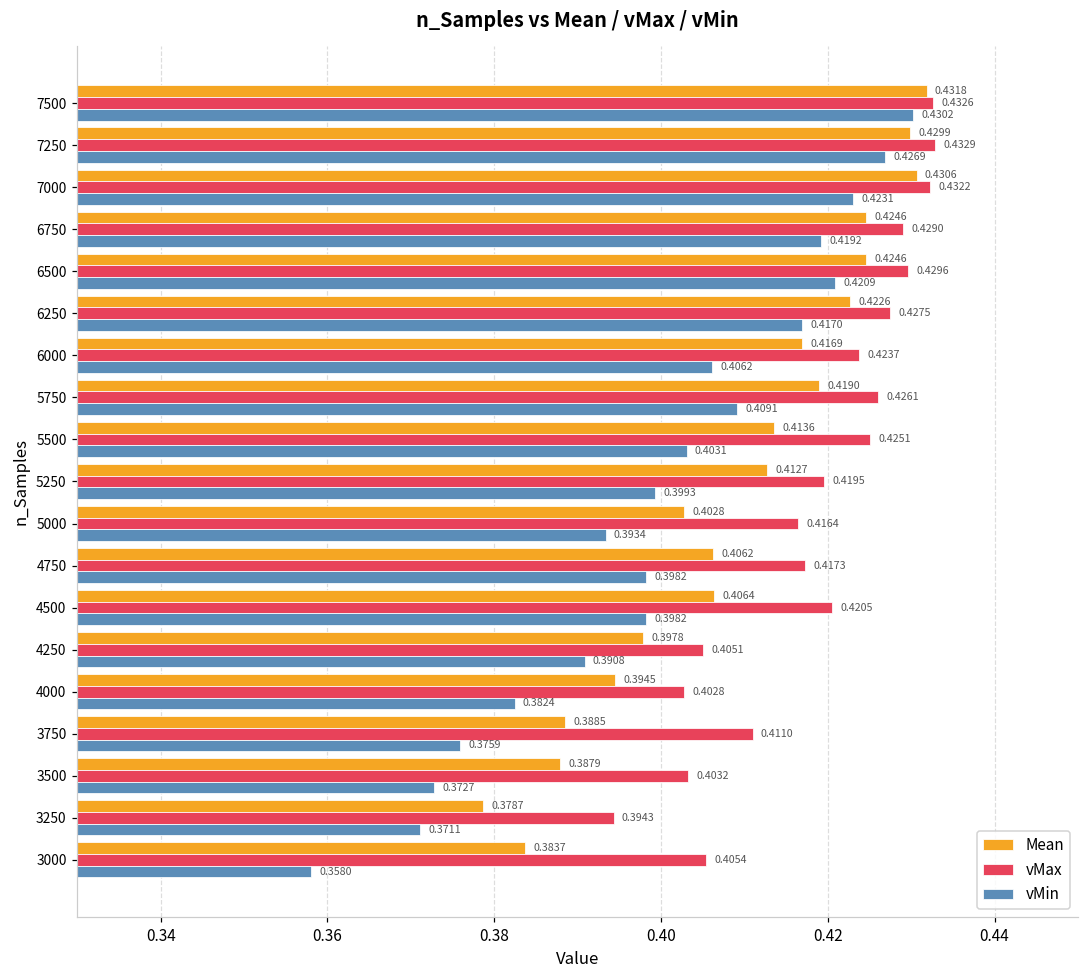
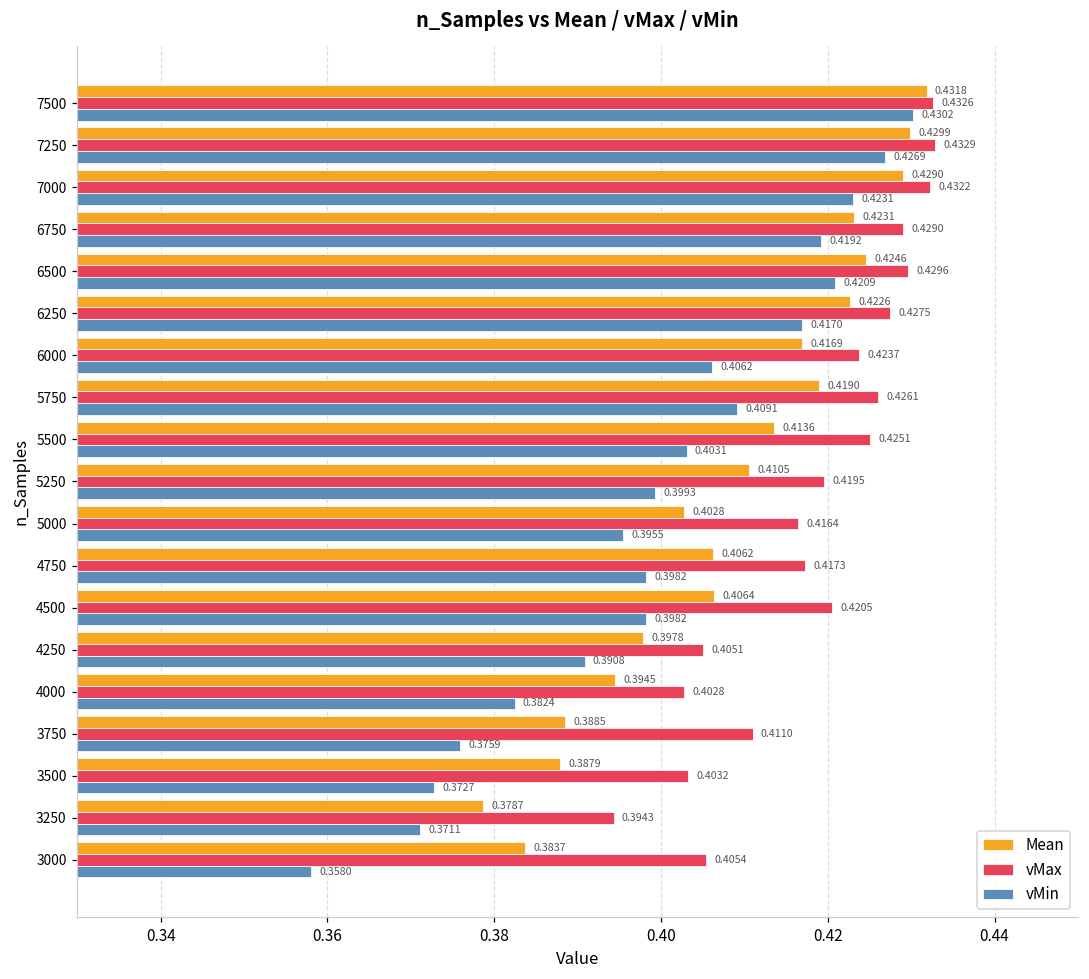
  {
    "Mean": {
      "7500": 0.4318,
      "7250": 0.4299,
-     "7000": 0.4306,
-     "6750": 0.4246,
+     "7000": 0.4290,
+     "6750": 0.4231,
      "6500": 0.4246,
      "6250": 0.4226,
      "6000": 0.4169,
      "5750": 0.4190,
      "5500": 0.4136,
-     "5250": 0.4127,
+     "5250": 0.4105,
      "5000": 0.4028,
      "4750": 0.4062,
      "4500": 0.4064,
      "4250": 0.3978,
      "4000": 0.3945,
      "3750": 0.3885,
      "3500": 0.3879,
      "3250": 0.3787,
      "3000": 0.3837
    },
    "vMax": {
      "7500": 0.4326,
      "7250": 0.4329,
      "7000": 0.4322,
      "6750": 0.4290,
      "6500": 0.4296,
      "6250": 0.4275,
      "6000": 0.4237,
      "5750": 0.4261,
      "5500": 0.4251,
      "5250": 0.4195,
      "5000": 0.4164,
      "4750": 0.4173,
      "4500": 0.4205,
      "4250": 0.4051,
      "4000": 0.4028,
      "3750": 0.4110,
      "3500": 0.4032,
      "3250": 0.3943,
      "3000": 0.4054
    },
    "vMin": {
      "7500": 0.4302,
      "7250": 0.4269,
      "7000": 0.4231,
      "6750": 0.4192,
      "6500": 0.4209,
      "6250": 0.4170,
      "6000": 0.4062,
      "5750": 0.4091,
      "5500": 0.4031,
      "5250": 0.3993,
-     "5000": 0.3934,
+     "5000": 0.3955,
      "4750": 0.3982,
      "4500": 0.3982,
      "4250": 0.3908,
      "4000": 0.3824,
      "3750": 0.3759,
      "3500": 0.3727,
      "3250": 0.3711,
      "3000": 0.3580
    }
  }
